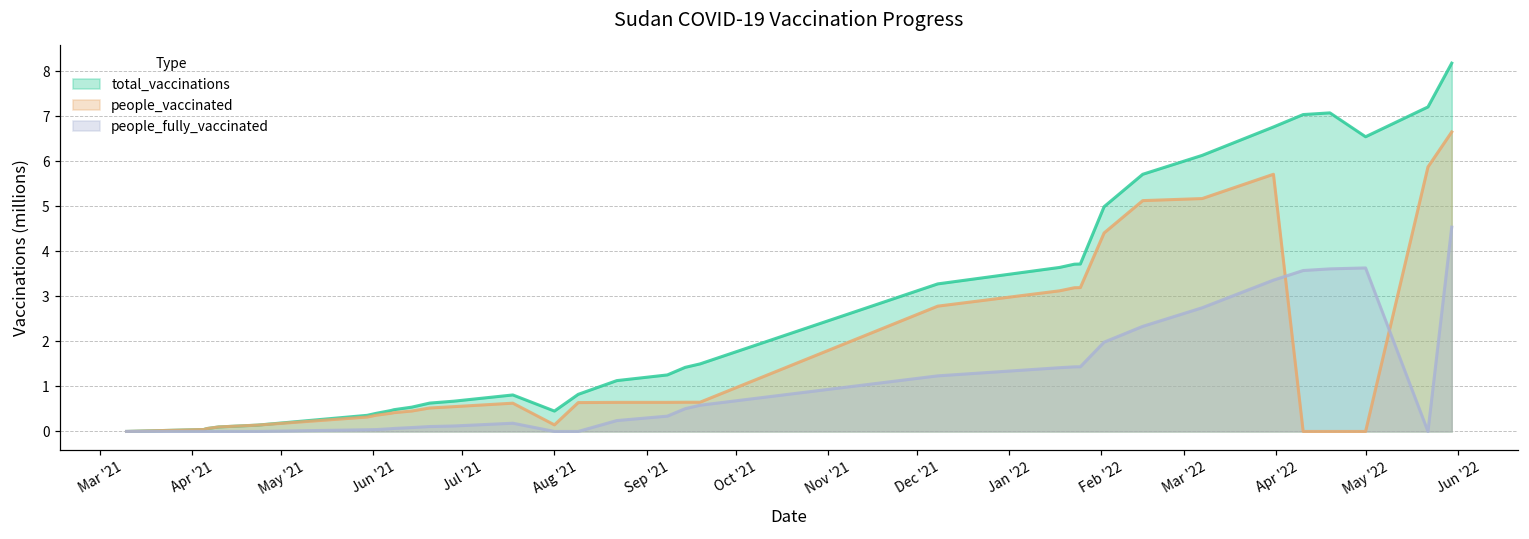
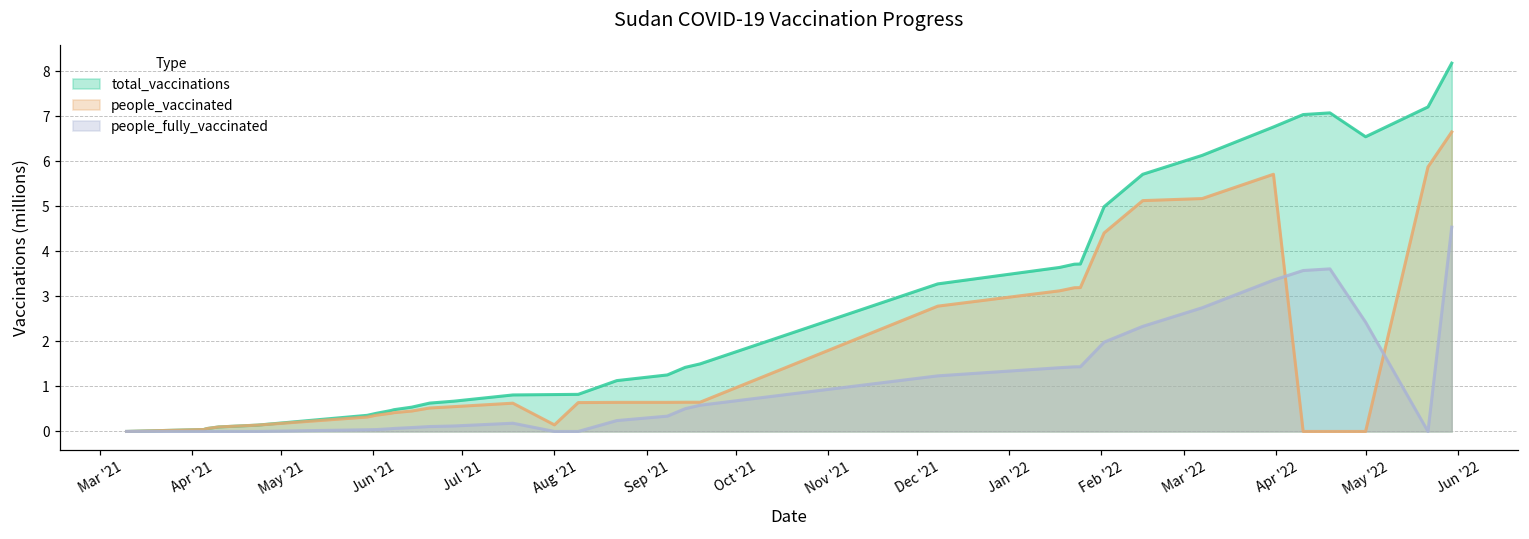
  {
    "total_vaccinations": {
-     "Aug '21": 0.5,
+     "Aug '21": 0.8,
      "May '22": 6.5
    },
    "people_vaccinated": {
      "Aug '21": 0.1,
      "May '22": 0.0
    },
    "people_fully_vaccinated": {
      "Aug '21": 0.0,
-     "May '22": 3.6
+     "May '22": 2.4
    }
  }
